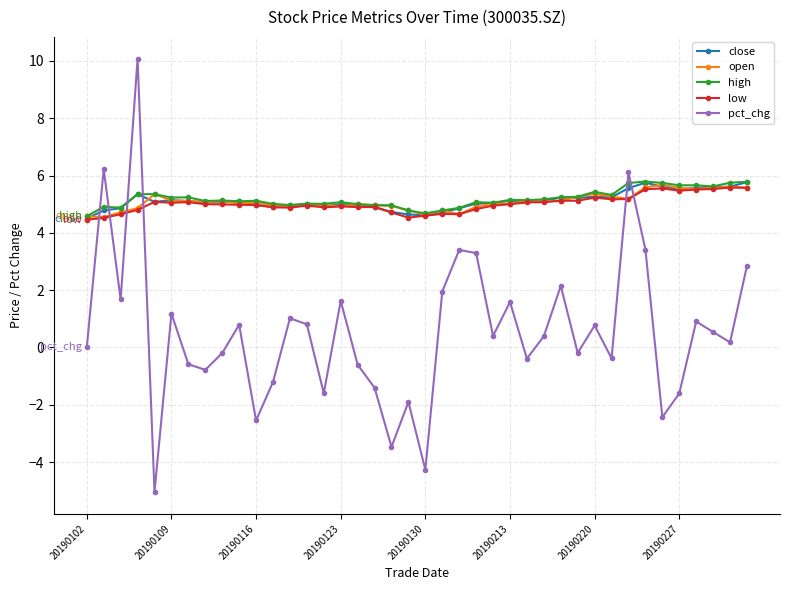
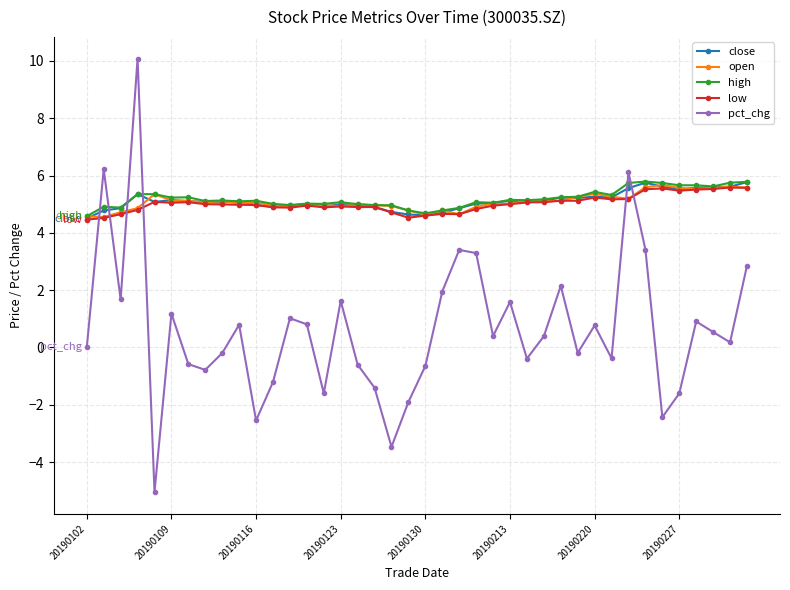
  {
    "high": {
      "20190109": 5.2
    },
    "pct_chg": {
      "20190102": 0.0,
      "20190109": 1.2,
      "20190116": -2.5,
      "20190123": 1.6,
-     "20190130": -4.3,
+     "20190130": -0.6,
      "20190213": 1.6,
      "20190220": 0.8,
      "20190227": -1.6
    }
  }
